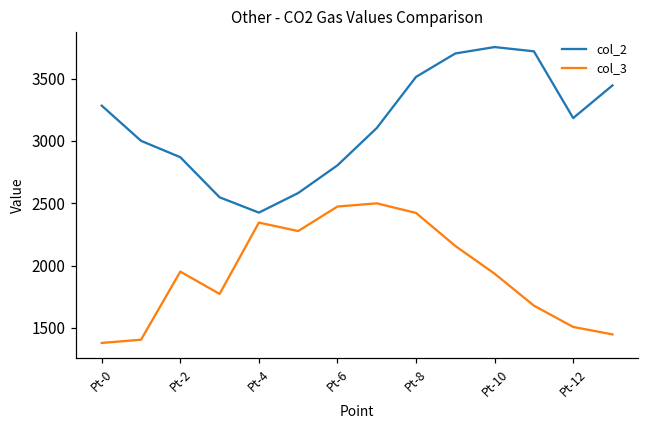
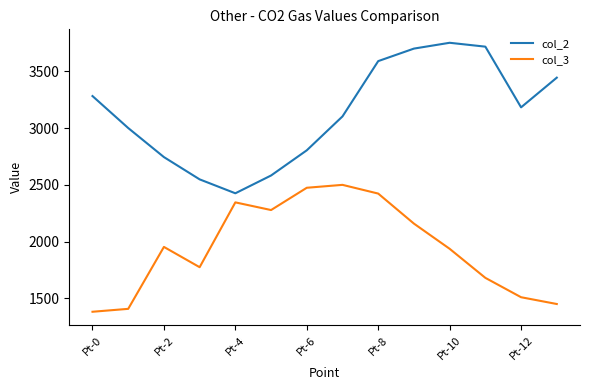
  {
    "col_2": {
      "Pt-0": 3280,
-     "Pt-2": 2870,
+     "Pt-2": 2740,
      "Pt-4": 2430,
      "Pt-6": 2800,
-     "Pt-8": 3510,
+     "Pt-8": 3590,
      "Pt-10": 3750,
      "Pt-12": 3180
    },
    "col_3": {
      "Pt-0": 1380,
      "Pt-2": 1950,
      "Pt-4": 2350,
      "Pt-6": 2470,
      "Pt-8": 2420,
      "Pt-10": 1940,
      "Pt-12": 1510
    }
  }
